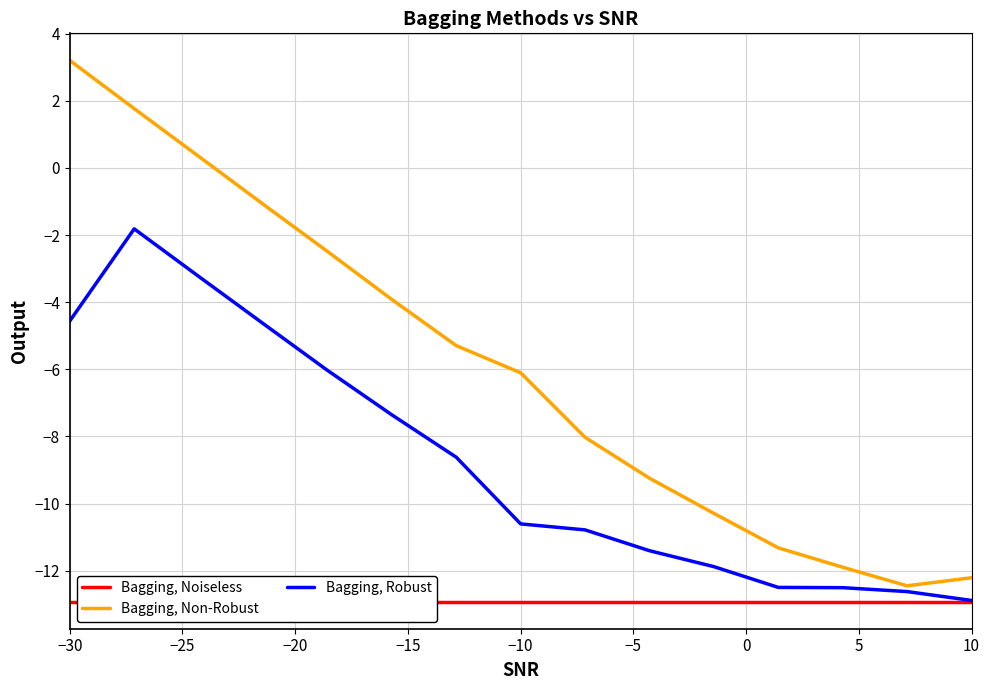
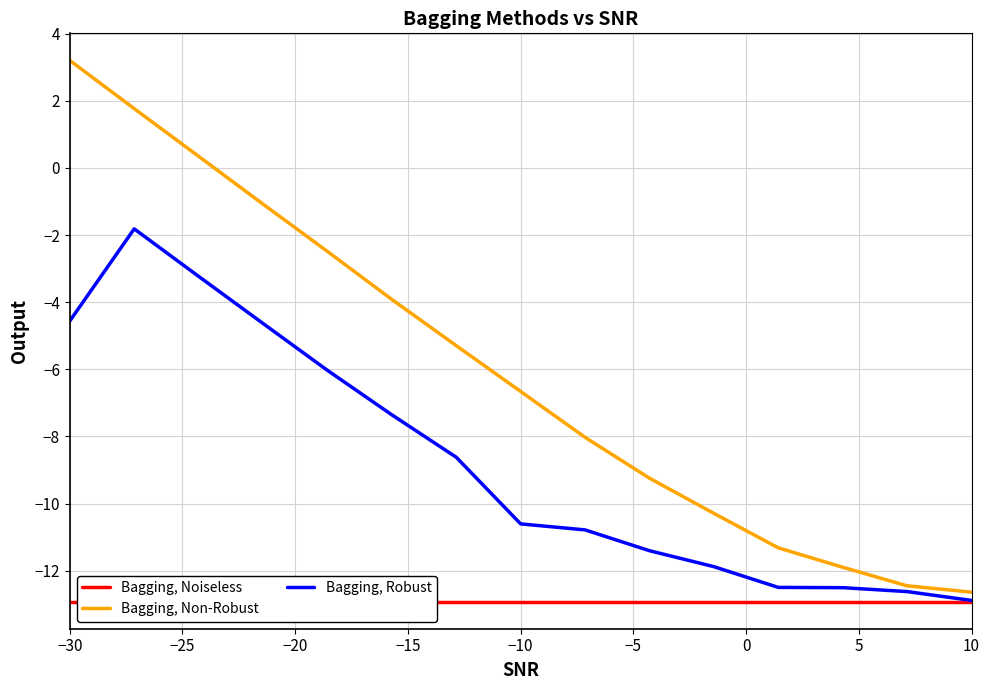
  {
    "Bagging, Noiseless": {
      "−30": -12.9,
      "−10": -12.9
    },
    "Bagging, Non-Robust": {
      "−30": 3.2,
-     "−10": -6.1,
-     "10": -12.2
+     "−10": -6.7,
+     "10": -12.6
    },
    "Bagging, Robust": {
      "−30": -4.6,
      "−10": -10.6
    }
  }
